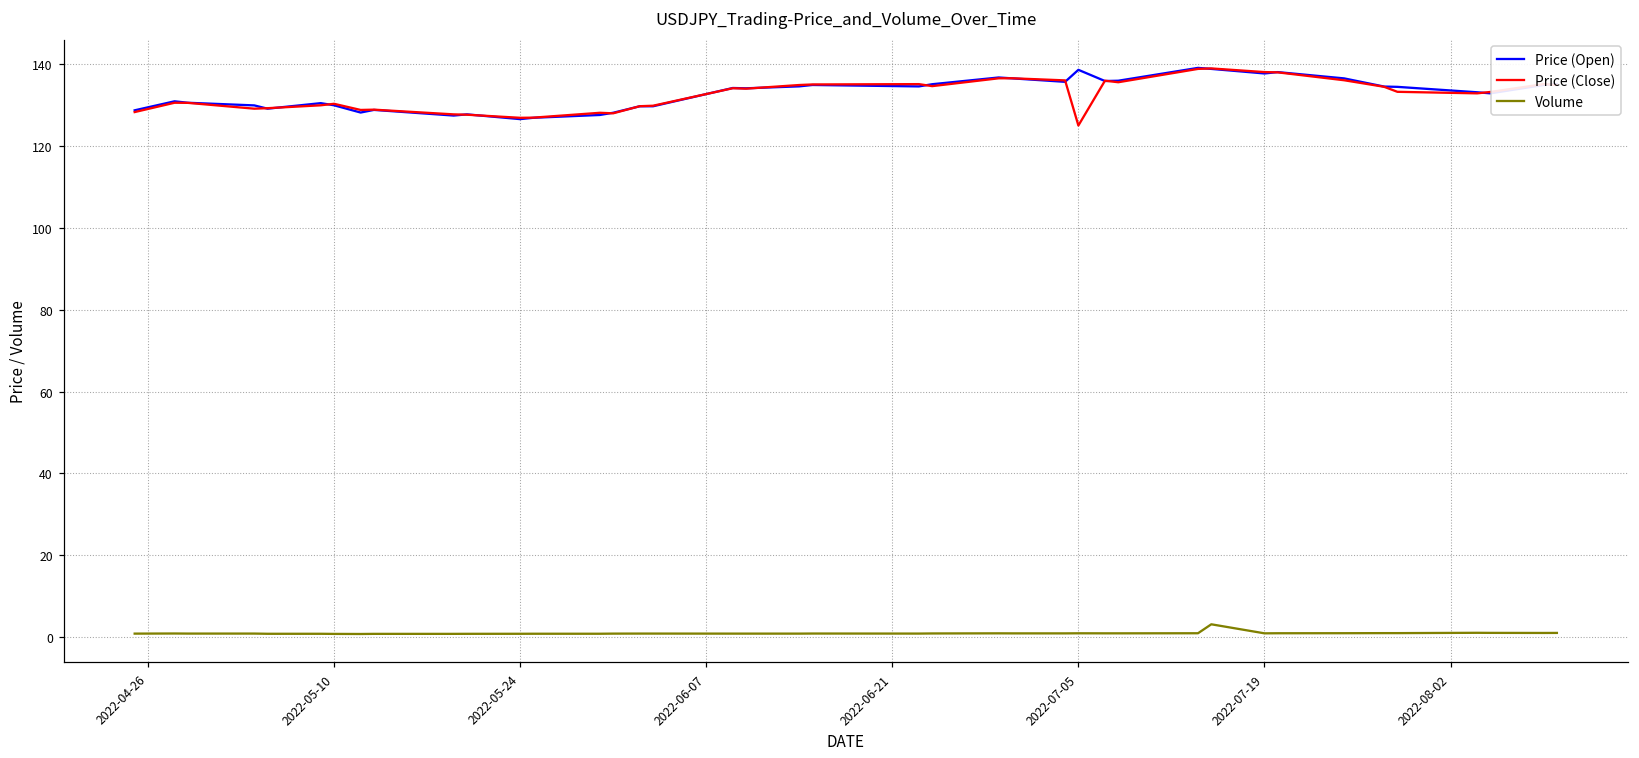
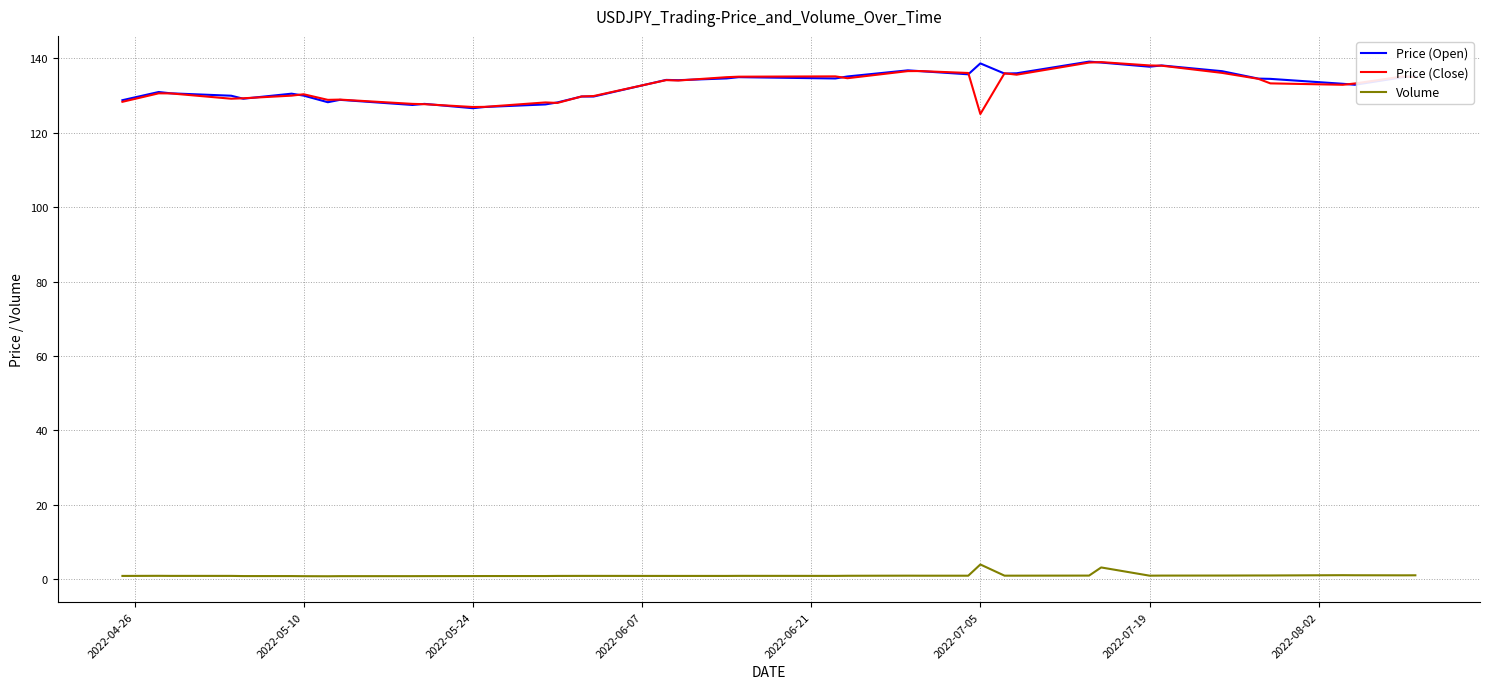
  {
    "Price (Open)": {
      "2022-07-05": 139
    },
    "Price (Close)": {
      "2022-07-05": 125
    },
    "Volume": {
      "2022-05-10": 1,
      "2022-05-24": 1,
-     "2022-07-05": 1,
+     "2022-07-05": 4,
      "2022-07-19": 1
    }
  }
